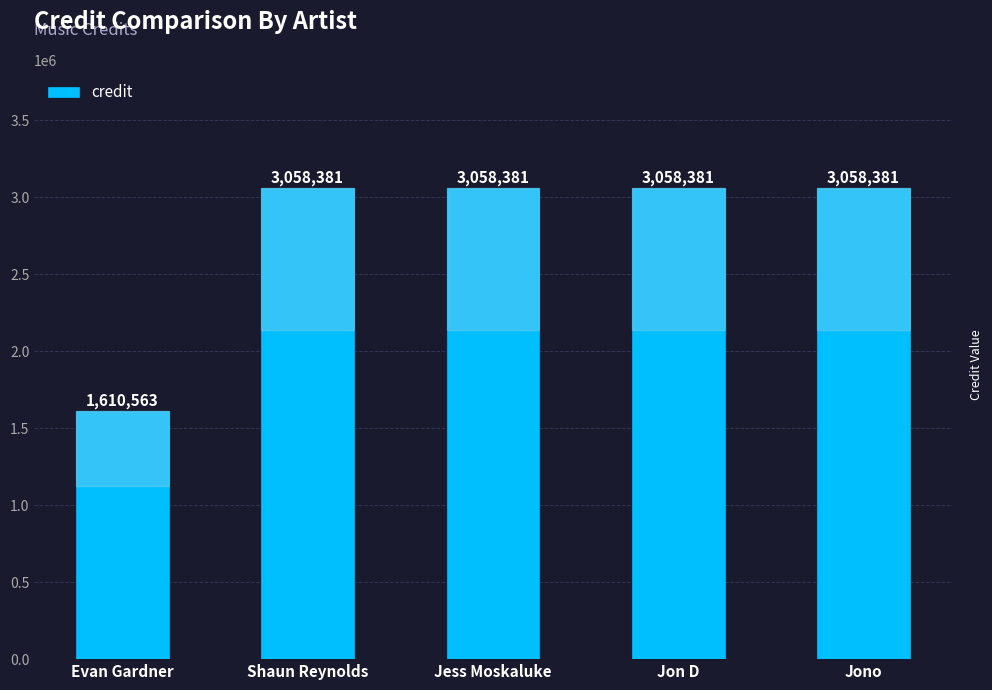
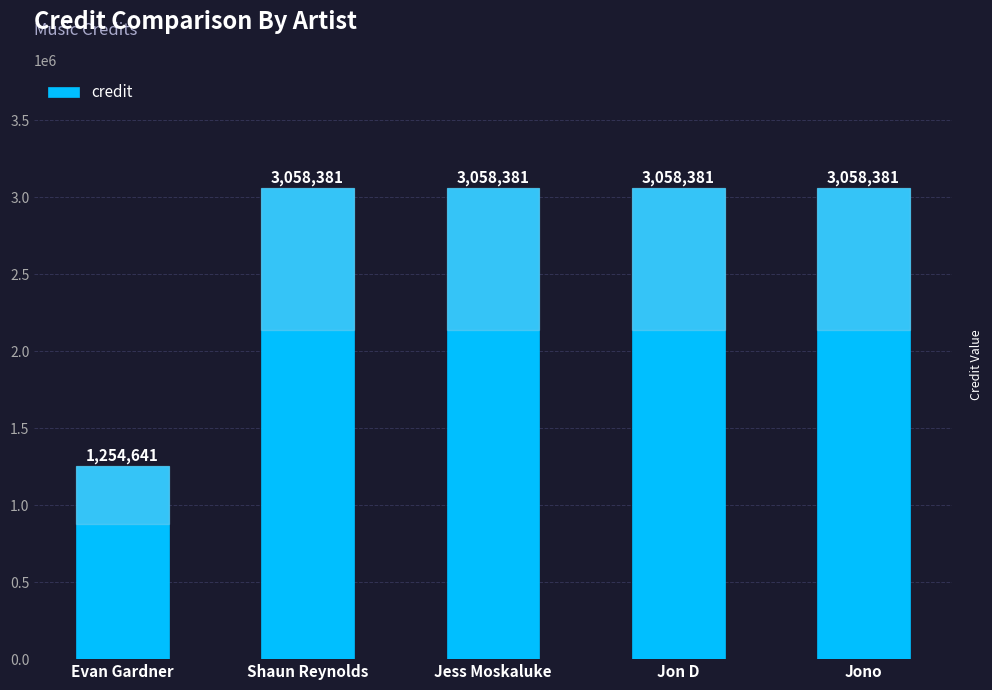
  {
-   "Evan Gardner": "1,610,563",
+   "Evan Gardner": "1,254,641",
    "Shaun Reynolds": "3,058,381",
    "Jess Moskaluke": "3,058,381",
    "Jon D": "3,058,381",
    "Jono": "3,058,381"
  }
